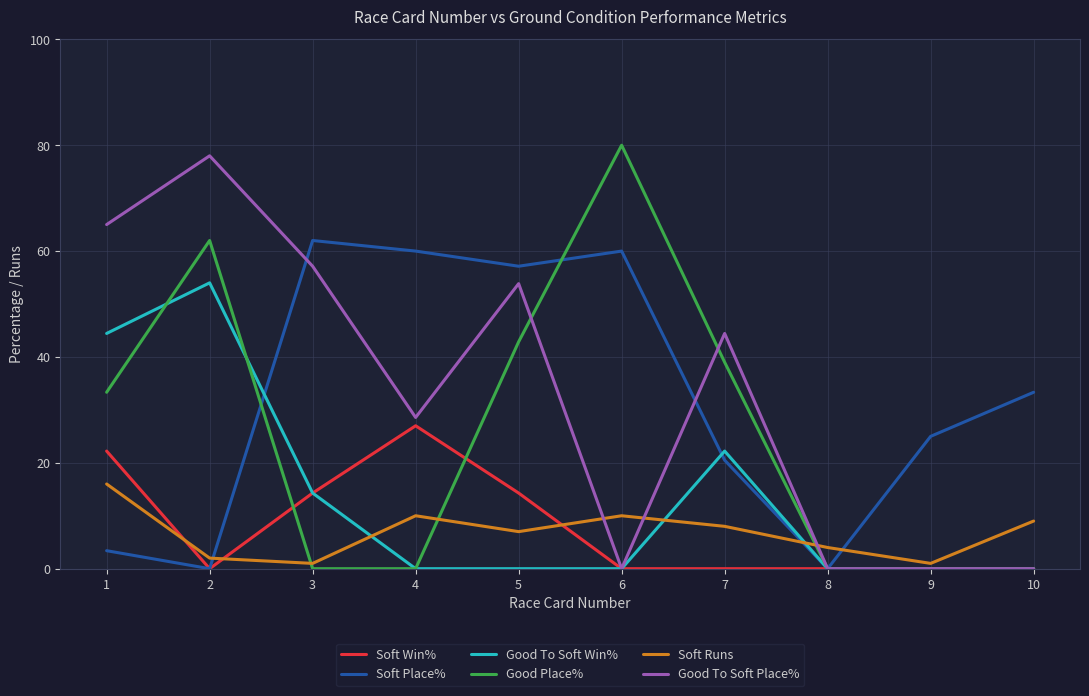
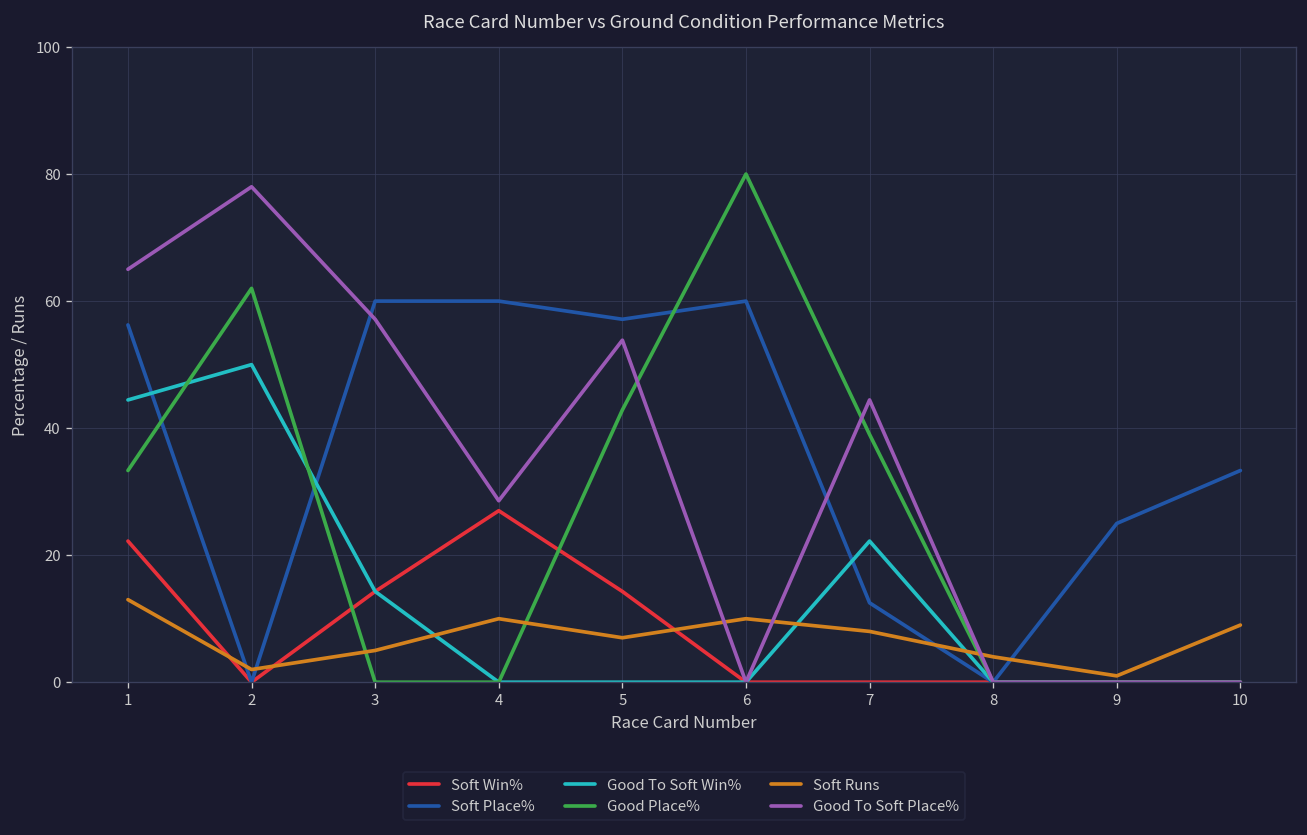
  {
    "Soft Win%": {
      "1": 22,
      "4": 27,
      "5": 14,
      "7": 0
    },
    "Soft Place%": {
-     "1": 3,
-     "3": 62,
+     "1": 56,
+     "3": 60,
      "4": 60,
      "5": 57,
      "6": 60,
-     "7": 21,
+     "7": 13,
      "9": 25,
      "10": 33
    },
    "Good To Soft Win%": {
      "1": 44,
-     "2": 54,
+     "2": 50,
      "5": 0,
      "7": 22
    },
    "Good Place%": {
      "1": 33,
      "2": 62,
      "3": 0,
      "5": 43,
      "6": 80,
      "7": 39
    },
    "Soft Runs": {
-     "1": 16,
+     "1": 13,
      "2": 2,
-     "3": 1,
+     "3": 5,
      "4": 10,
      "5": 7,
      "6": 10,
      "7": 8,
      "8": 4,
      "9": 1,
      "10": 9
    },
    "Good To Soft Place%": {
      "1": 65,
      "2": 78,
      "3": 57,
      "4": 29,
      "5": 54,
      "7": 44
    }
  }
